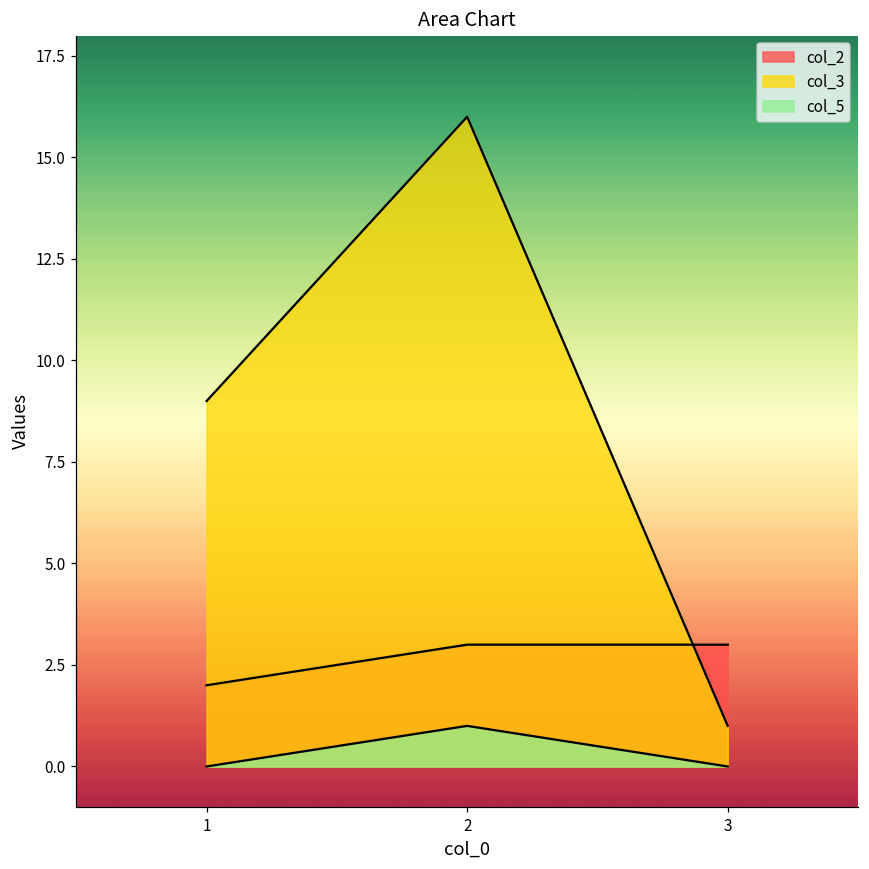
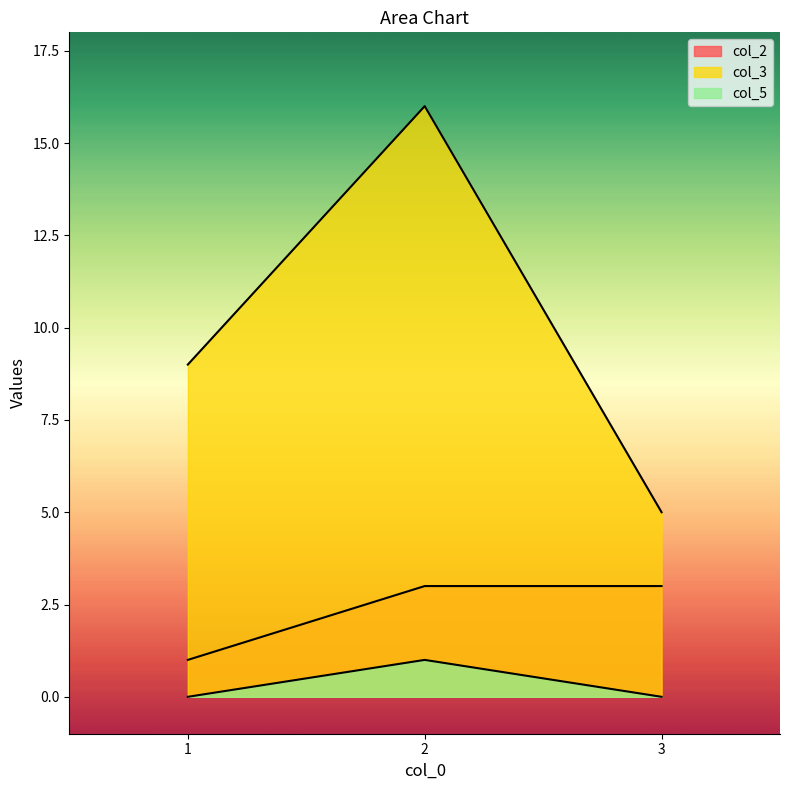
  {
    "col_2": {
-     "1": 2,
+     "1": 1,
      "2": 3,
      "3": 3
    },
    "col_3": {
      "1": 9,
      "2": 16,
-     "3": 1
+     "3": 5
    },
    "col_5": {
      "1": 0,
      "2": 1,
      "3": 0
    }
  }
